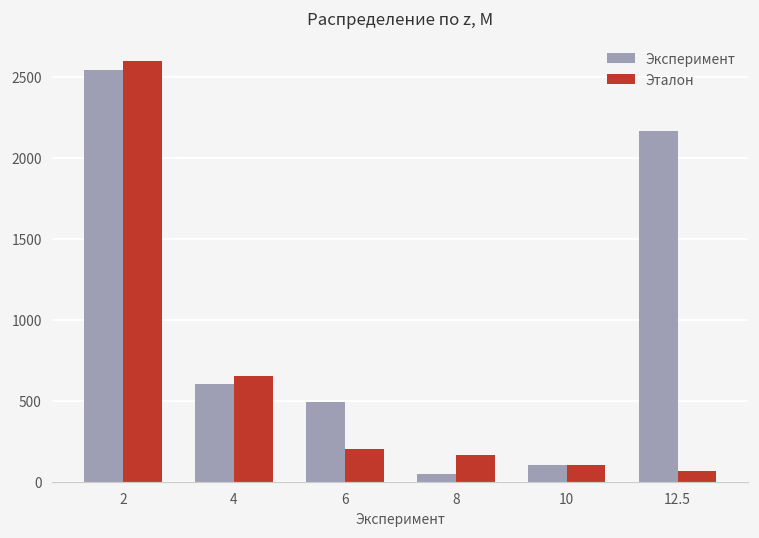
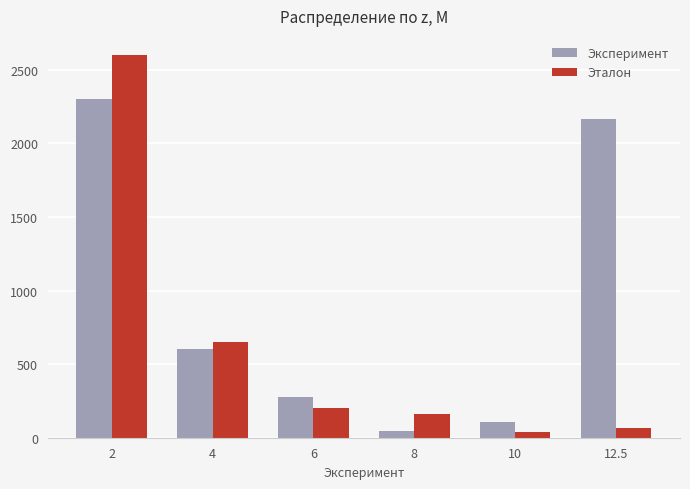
  {
    "Эксперимент": {
-     "2": 2540,
+     "2": 2300,
      "4": 600,
-     "6": 490,
+     "6": 280,
      "8": 50,
      "10": 110,
      "12.5": 2170
    },
    "Эталон": {
      "2": 2600,
      "4": 650,
      "6": 200,
      "8": 160,
-     "10": 100,
+     "10": 40,
      "12.5": 70
    }
  }
